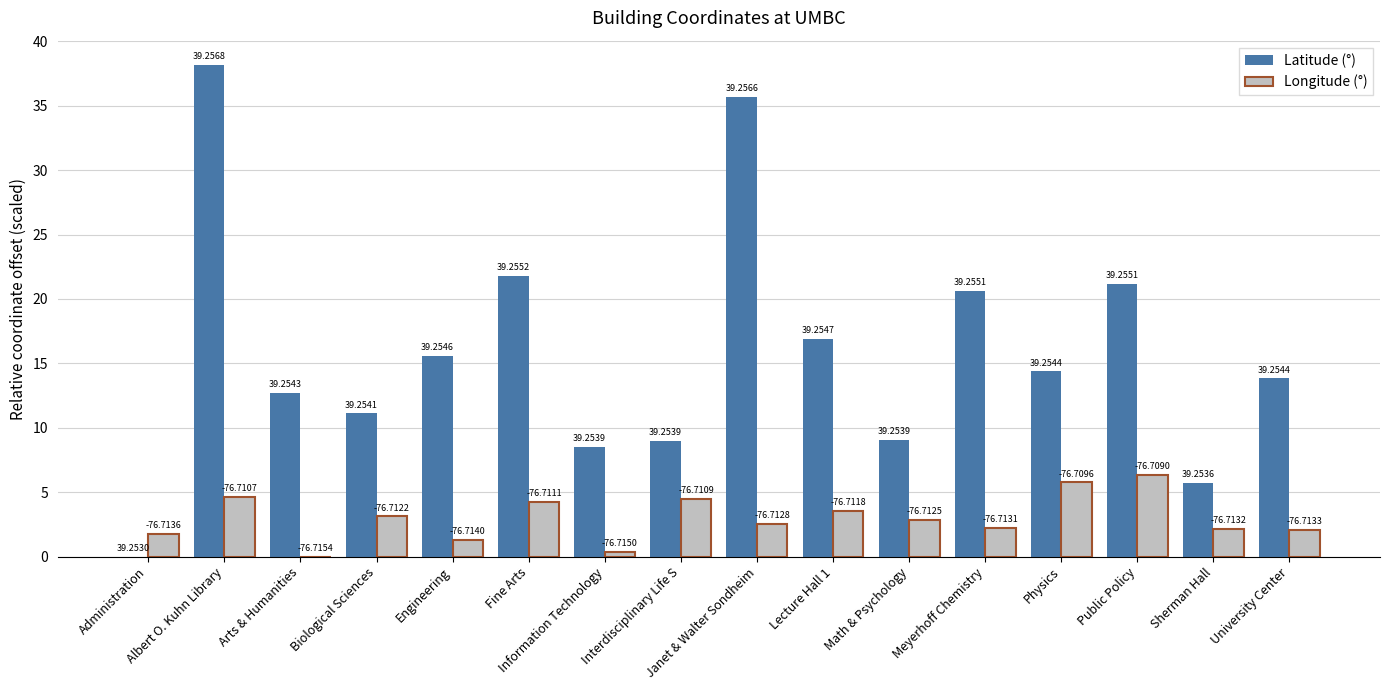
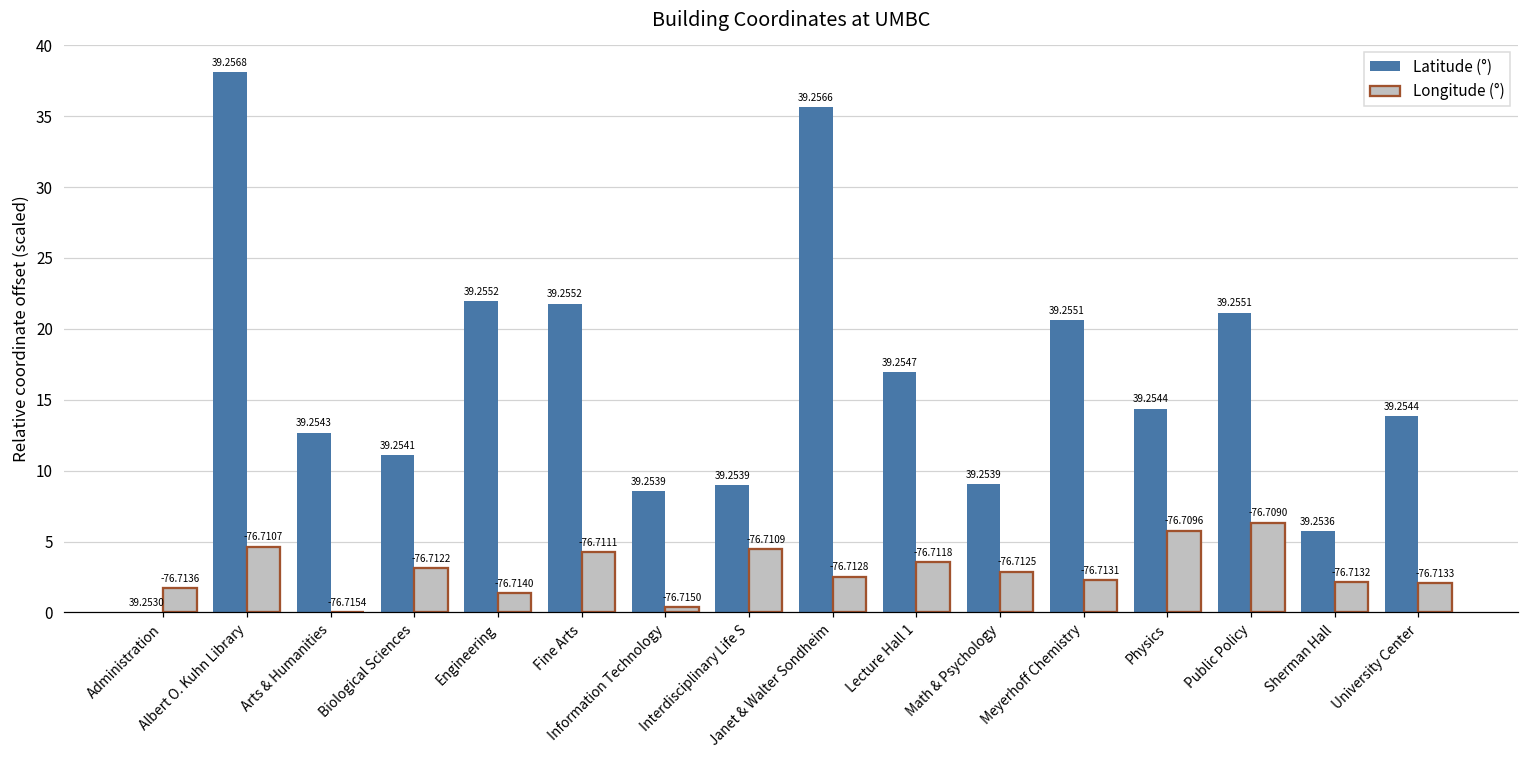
  {
    "Latitude (°)": {
-     "Engineering": 39.2546
+     "Engineering": 39.2552
    }
  }
